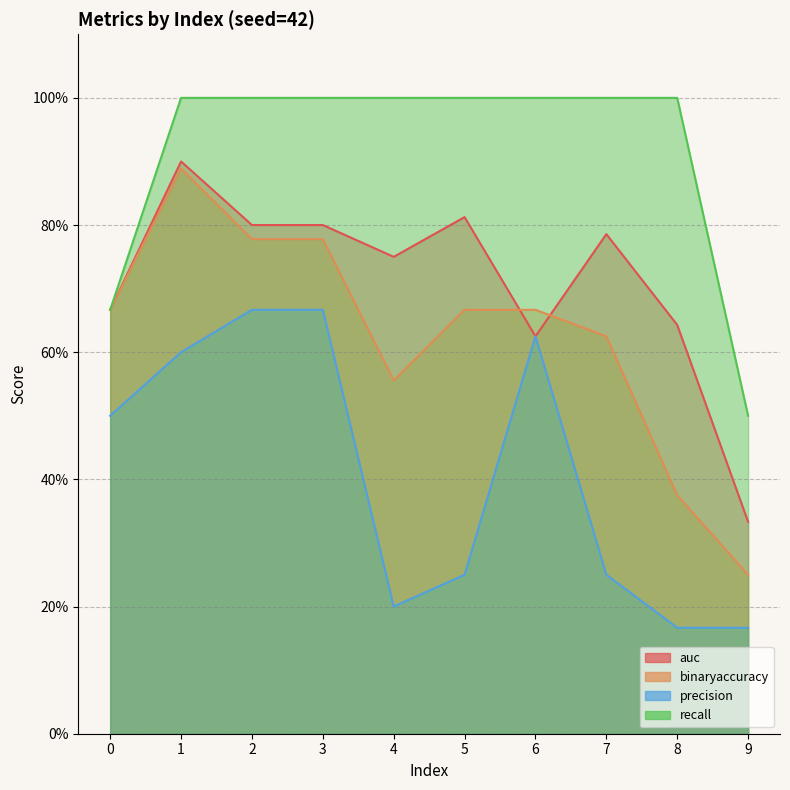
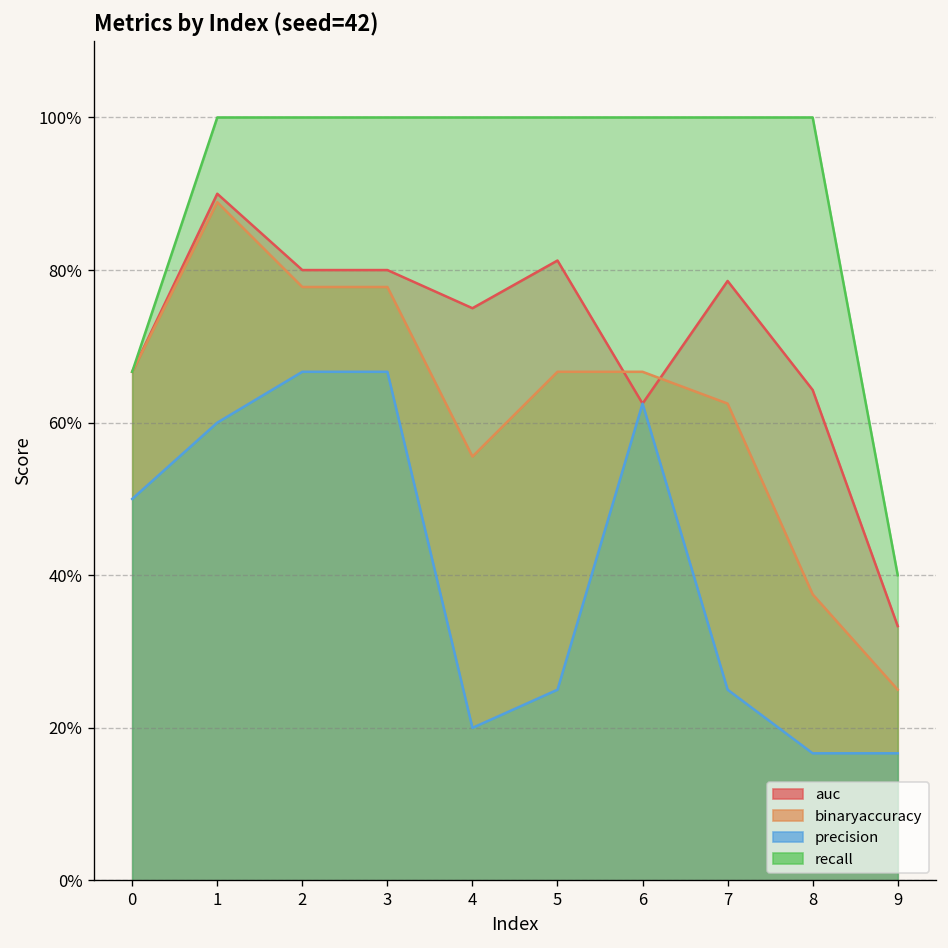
  {
    "precision": {
      "0": "50%",
      "1": "60%",
      "2": "67%",
      "3": "67%",
      "4": "20%",
      "5": "25%",
      "7": "25%",
      "8": "17%",
      "9": "17%"
    },
    "recall": {
      "1": "100%",
      "2": "100%",
      "3": "100%",
      "4": "100%",
      "5": "100%",
      "6": "100%",
      "7": "100%",
      "8": "100%",
-     "9": "50%"
+     "9": "40%"
    }
  }
